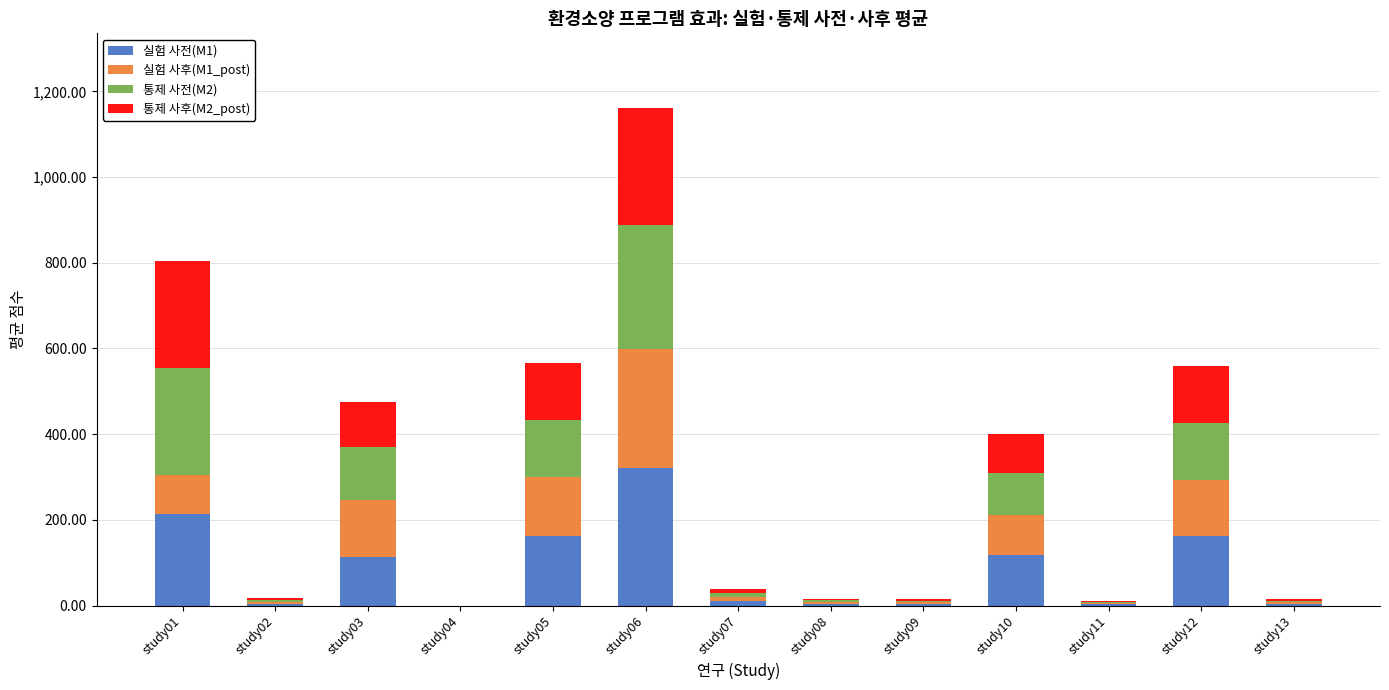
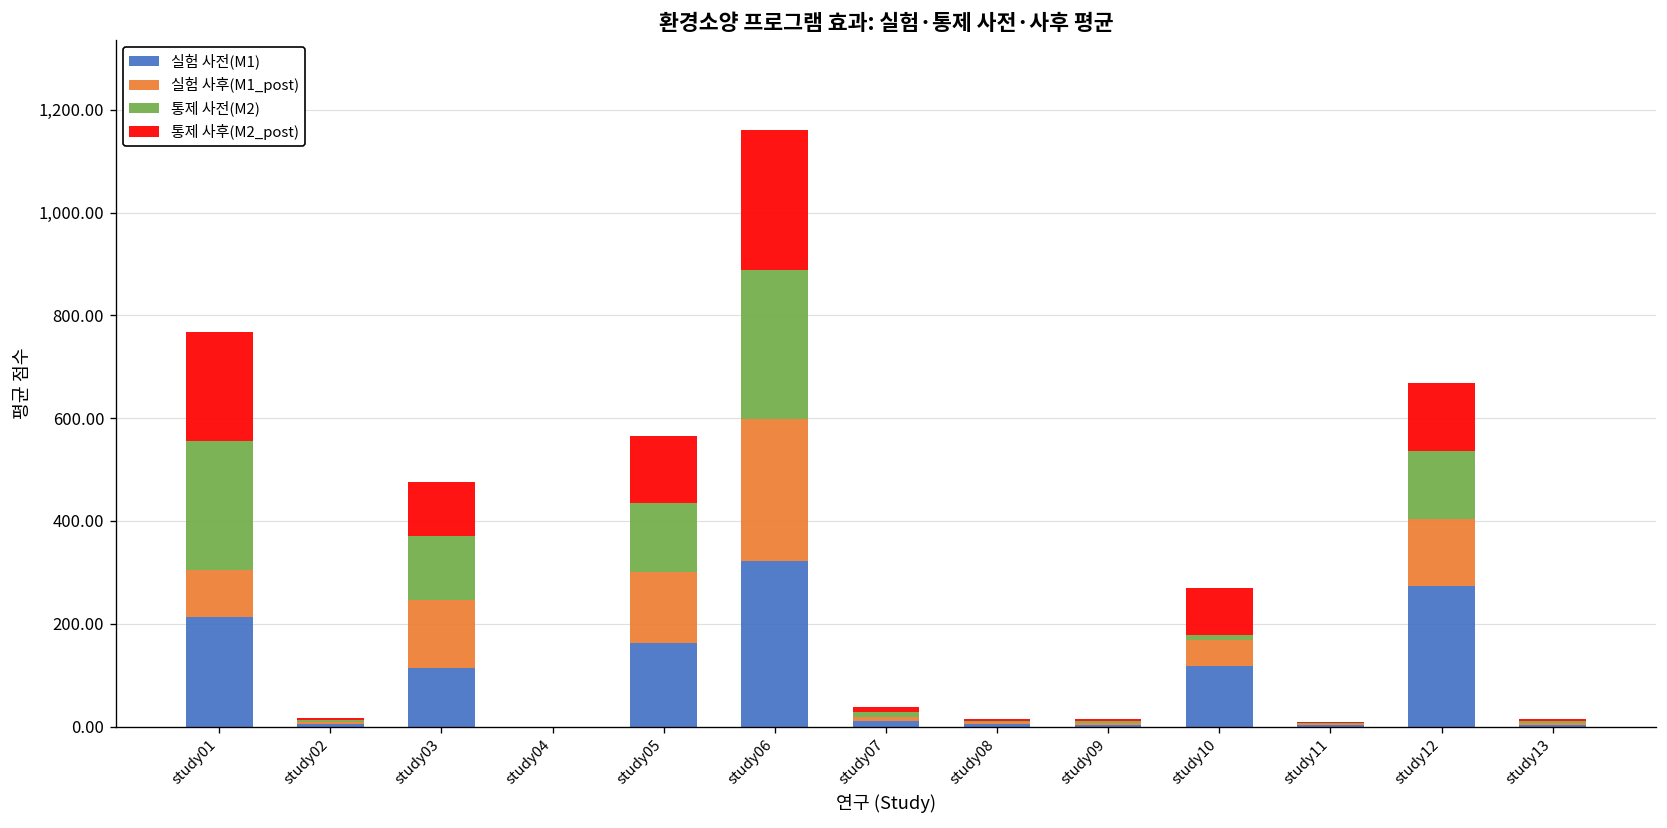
  {
    "실험 사전(M1)": {
      "study01": 210,
      "study03": 110,
      "study04": 0,
      "study05": 160,
      "study06": 320,
      "study07": 10,
      "study10": 120,
-     "study12": 160
+     "study12": 270
    },
    "실험 사후(M1_post)": {
      "study01": 90,
      "study03": 130,
      "study04": 0,
      "study05": 140,
      "study06": 280,
      "study07": 10,
-     "study10": 90,
+     "study10": 50,
      "study12": 130
    },
    "통제 사전(M2)": {
      "study01": 250,
      "study03": 120,
      "study04": 0,
      "study05": 130,
      "study06": 290,
      "study07": 10,
-     "study10": 100,
+     "study10": 10,
      "study12": 130
    },
    "통제 사후(M2_post)": {
-     "study01": 250,
+     "study01": 210,
      "study03": 100,
      "study04": 0,
      "study05": 130,
      "study06": 270,
      "study07": 10,
      "study10": 90,
      "study12": 130
    }
  }
